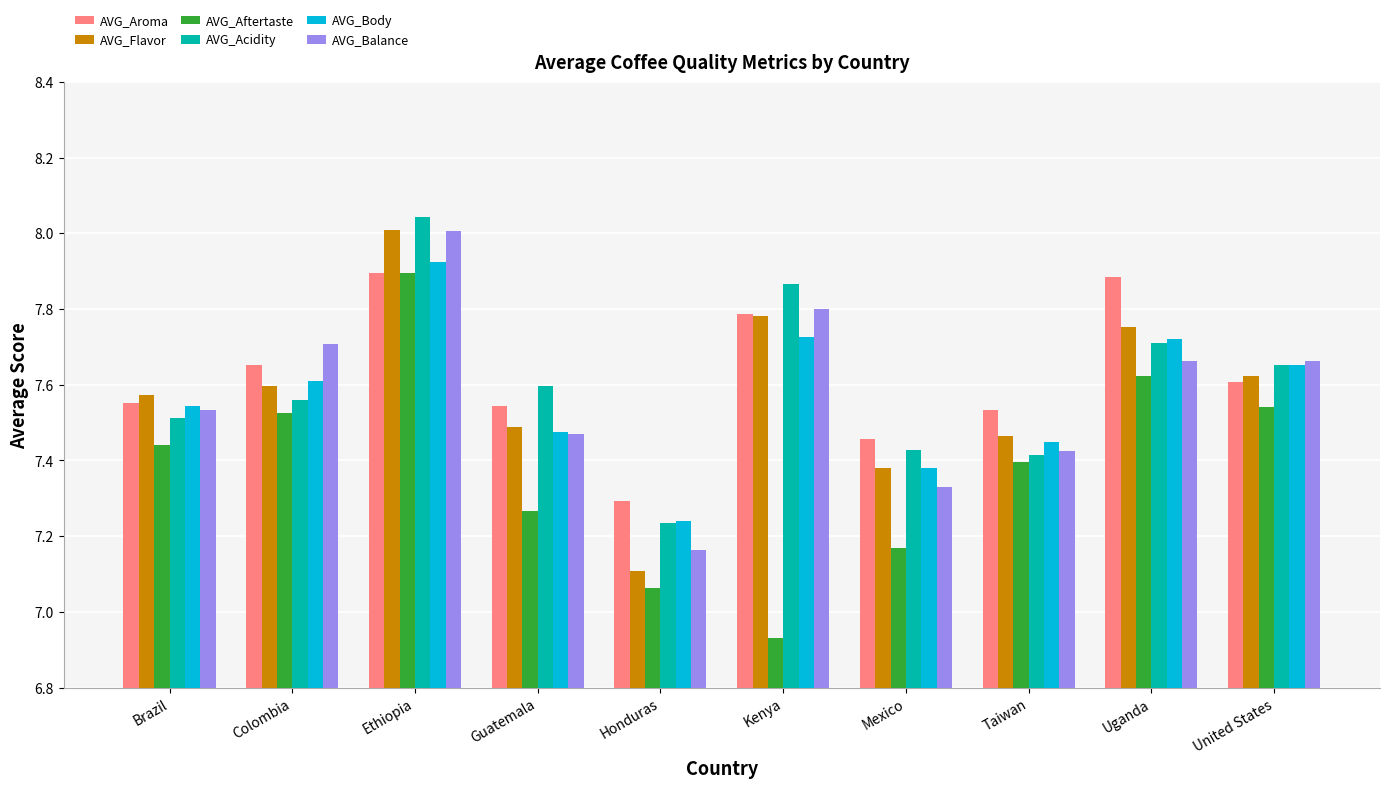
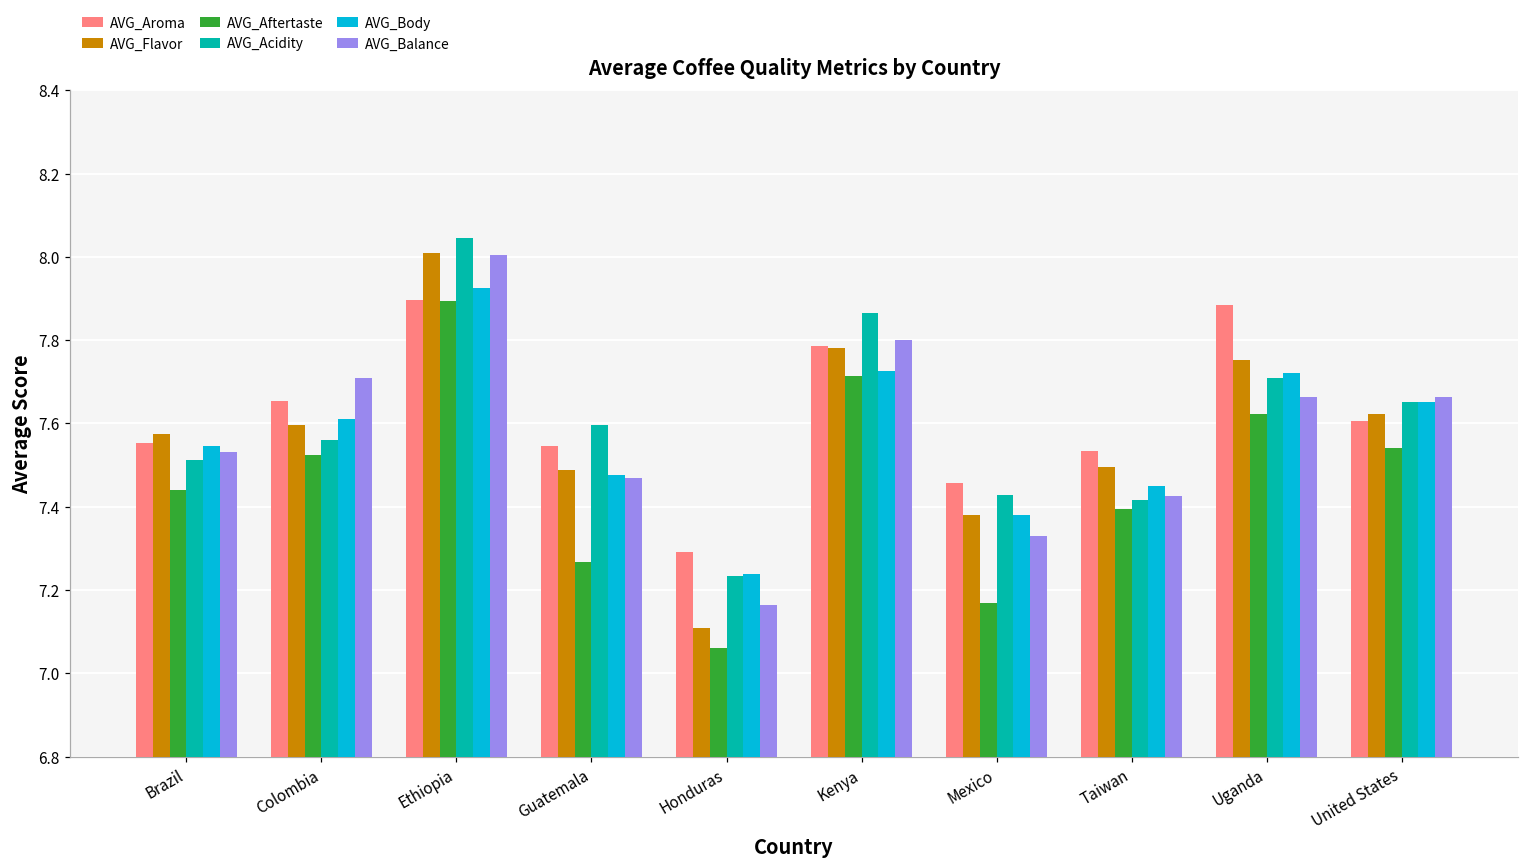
  {
    "AVG_Aroma": {
      "Brazil": 7.55,
      "Colombia": 7.65,
      "Ethiopia": 7.90,
      "Guatemala": 7.55,
      "Honduras": 7.29,
      "Kenya": 7.79,
      "Mexico": 7.46,
      "Taiwan": 7.53,
      "Uganda": 7.88,
      "United States": 7.61
    },
    "AVG_Flavor": {
      "Brazil": 7.57,
      "Colombia": 7.60,
      "Ethiopia": 8.01,
      "Guatemala": 7.49,
      "Honduras": 7.11,
      "Kenya": 7.78,
      "Mexico": 7.38,
-     "Taiwan": 7.46,
+     "Taiwan": 7.50,
      "Uganda": 7.75,
      "United States": 7.62
    },
    "AVG_Aftertaste": {
      "Brazil": 7.44,
      "Colombia": 7.53,
      "Ethiopia": 7.89,
      "Guatemala": 7.27,
      "Honduras": 7.06,
-     "Kenya": 6.93,
+     "Kenya": 7.71,
      "Mexico": 7.17,
      "Taiwan": 7.40,
      "Uganda": 7.62,
      "United States": 7.54
    },
    "AVG_Balance": {
      "Brazil": 7.53,
      "Colombia": 7.71,
      "Ethiopia": 8.01,
      "Guatemala": 7.47,
      "Honduras": 7.16,
      "Kenya": 7.80,
      "Mexico": 7.33,
      "Taiwan": 7.43,
      "Uganda": 7.66,
      "United States": 7.66
    }
  }
